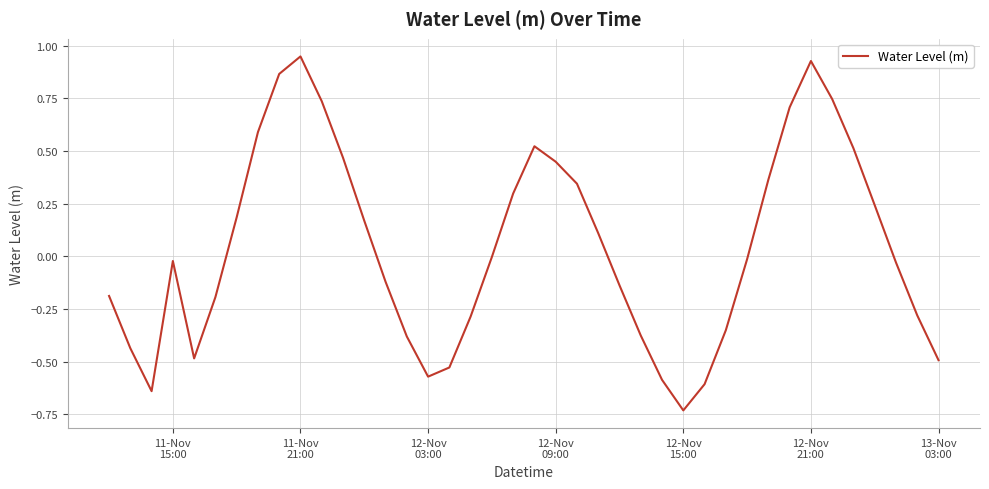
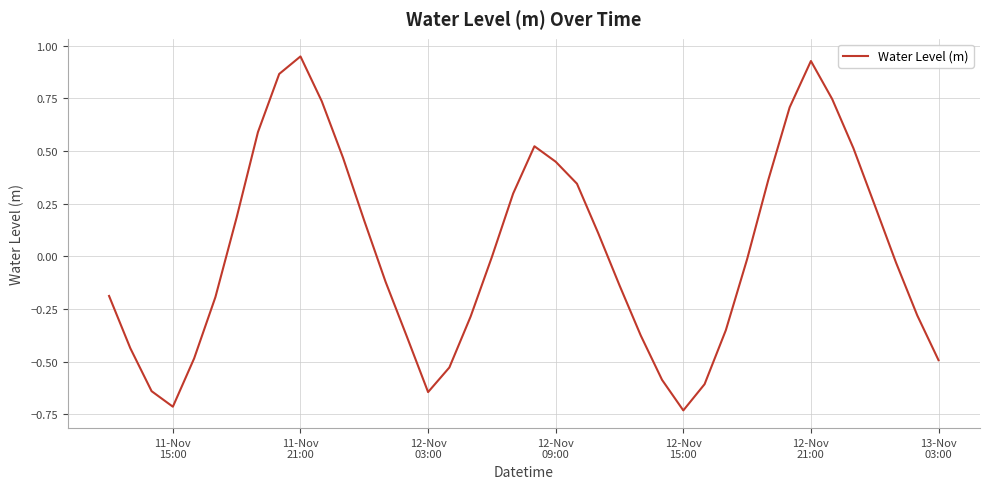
  {
-   "11-Nov 15:00": -0.02,
+   "11-Nov 15:00": -0.71,
    "11-Nov 21:00": 0.95,
-   "12-Nov 03:00": -0.57,
+   "12-Nov 03:00": -0.64,
    "12-Nov 09:00": 0.45,
    "12-Nov 15:00": -0.73,
    "12-Nov 21:00": 0.93,
    "13-Nov 03:00": -0.49
  }
